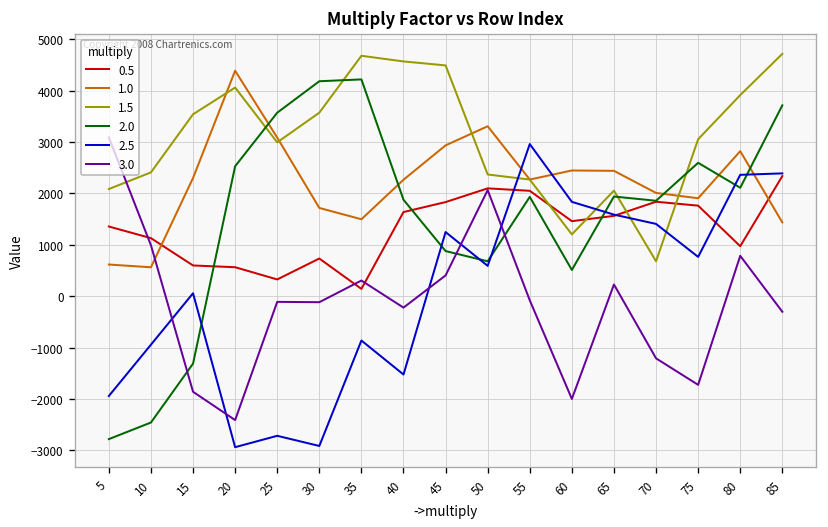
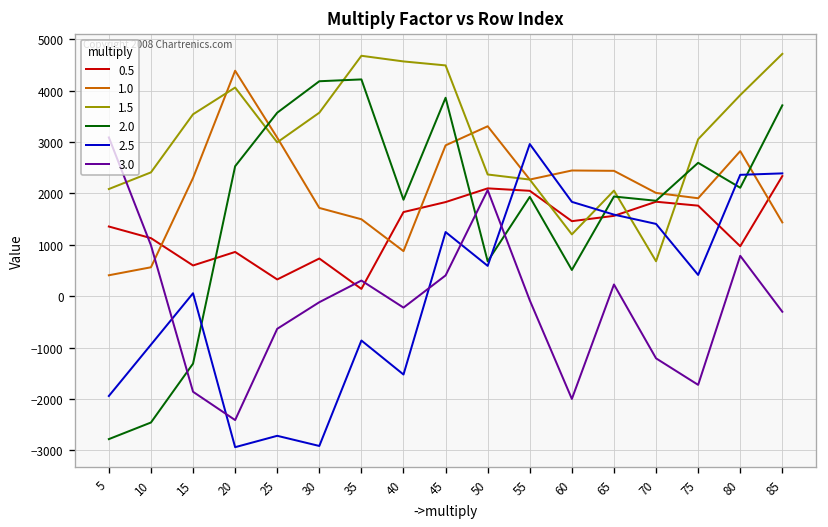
  {
    "0.5": {
      "5": 1400,
      "10": 1100,
      "15": 600,
-     "20": 600,
+     "20": 900,
      "25": 300,
      "30": 700,
      "35": 100,
      "40": 1600,
      "45": 1800,
      "55": 2000,
      "60": 1500,
      "75": 1800,
      "80": 1000
    },
    "1.0": {
-     "5": 600,
+     "5": 400,
      "10": 600,
      "15": 2300,
      "25": 3100,
      "30": 1700,
      "35": 1500,
-     "40": 2300,
+     "40": 900,
      "45": 2900,
      "50": 3300,
      "60": 2400,
      "65": 2400,
      "70": 2000,
      "75": 1900,
      "80": 2800,
      "85": 1400
    },
    "1.5": {
      "5": 2100,
      "10": 2400,
      "15": 3500,
      "20": 4100,
      "25": 3000,
      "30": 3600,
      "35": 4700,
      "40": 4600,
      "45": 4500,
      "50": 2400,
      "60": 1200,
      "65": 2100,
      "70": 700,
      "75": 3100,
      "80": 3900,
      "85": 4700
    },
    "2.0": {
      "5": -2800,
      "10": -2500,
      "15": -1300,
      "20": 2500,
      "25": 3600,
      "30": 4200,
      "35": 4200,
      "40": 1900,
-     "45": 900,
+     "45": 3900,
      "50": 700,
      "55": 1900,
      "60": 500,
      "65": 1900,
      "75": 2600,
      "80": 2100,
      "85": 3700
    },
    "2.5": {
      "5": -1900,
      "10": -900,
      "15": 100,
      "20": -2900,
      "25": -2700,
      "30": -2900,
      "35": -900,
      "40": -1500,
      "45": 1200,
      "50": 600,
      "55": 3000,
      "60": 1800,
      "70": 1400,
-     "75": 800,
+     "75": 400,
      "80": 2400
    },
    "3.0": {
      "10": 1000,
      "15": -1900,
      "20": -2400,
-     "25": -100,
+     "25": -600,
      "30": -100,
      "35": 300,
      "40": -200,
      "45": 400,
      "55": -100,
      "60": -2000,
      "65": 200,
      "70": -1200,
      "75": -1700,
      "80": 800,
      "85": -300
    }
  }
